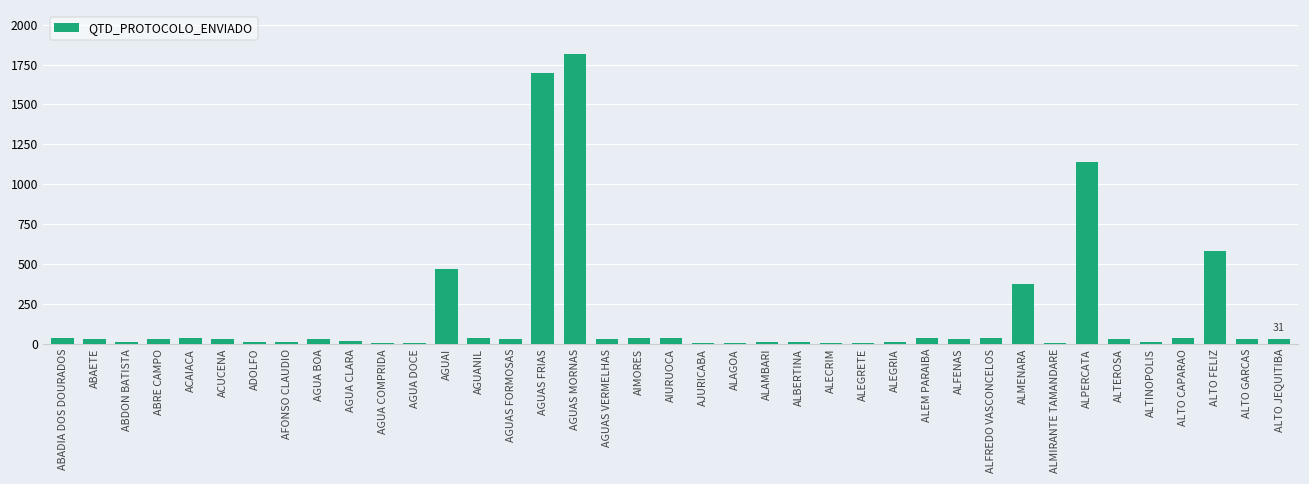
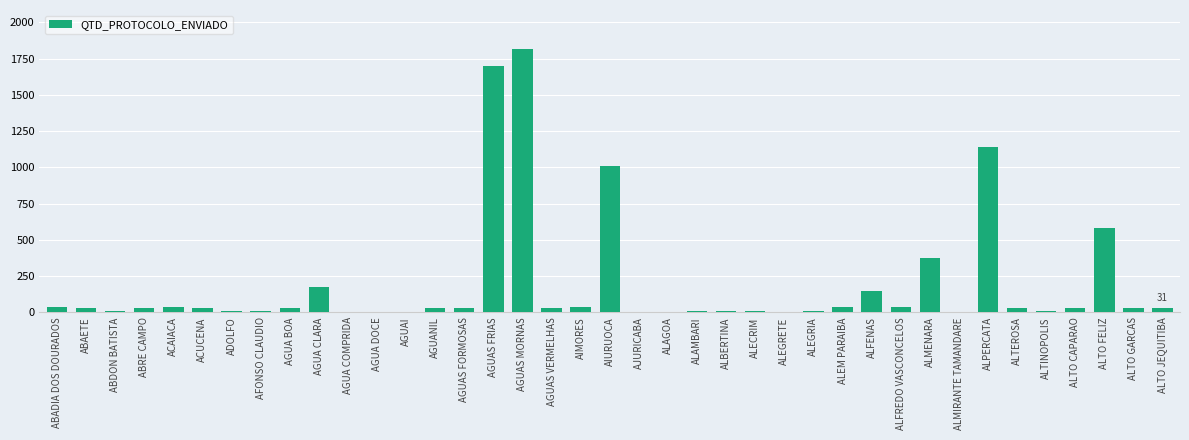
  {
    "ABADIA DOS DOURADOS": 30,
    "ABAETE": 30,
    "ABRE CAMPO": 30,
    "ACAIACA": 30,
    "ACUCENA": 30,
    "AGUA BOA": 30,
-   "AGUA CLARA": 20,
-   "AGUAI": 470,
+   "AGUA CLARA": 170,
+   "AGUAI": 0,
    "AGUANIL": 30,
    "AGUAS FORMOSAS": 30,
    "AGUAS FRIAS": 1700,
    "AGUAS MORNAS": 1810,
    "AGUAS VERMELHAS": 30,
    "AIMORES": 40,
-   "AIURUOCA": 30,
+   "AIURUOCA": 1010,
    "ALEM PARAIBA": 40,
-   "ALFENAS": 30,
+   "ALFENAS": 150,
    "ALFREDO VASCONCELOS": 40,
    "ALMENARA": 380,
    "ALPERCATA": 1140,
    "ALTEROSA": 30,
    "ALTO CAPARAO": 30,
    "ALTO FELIZ": 580,
    "ALTO GARCAS": 30
  }
